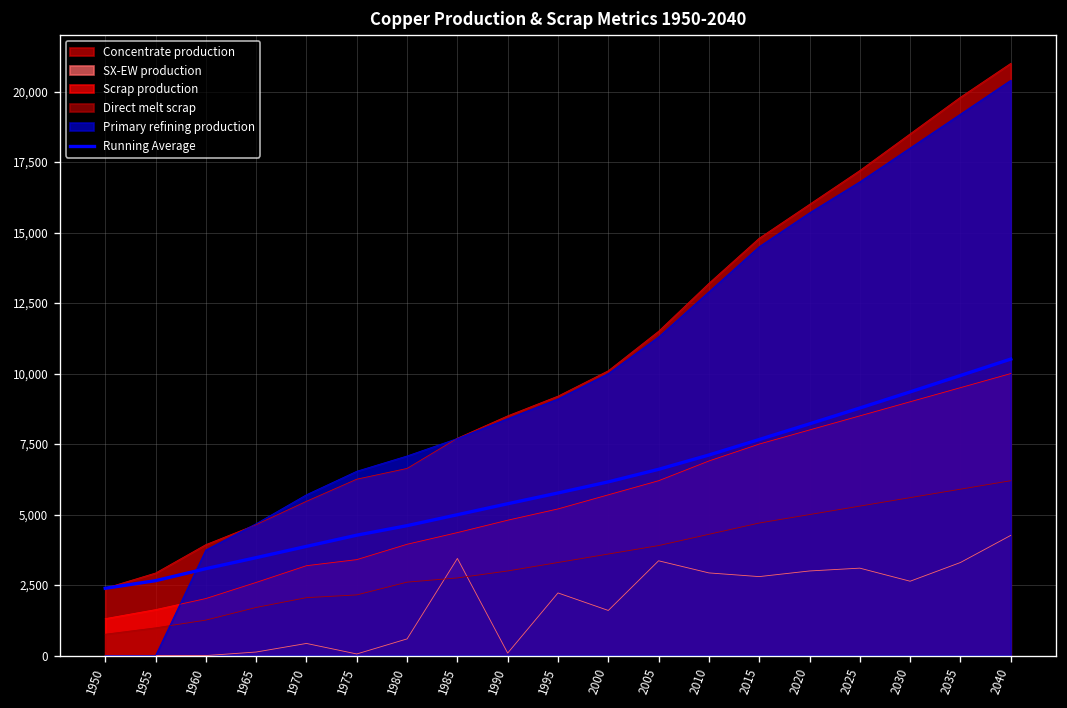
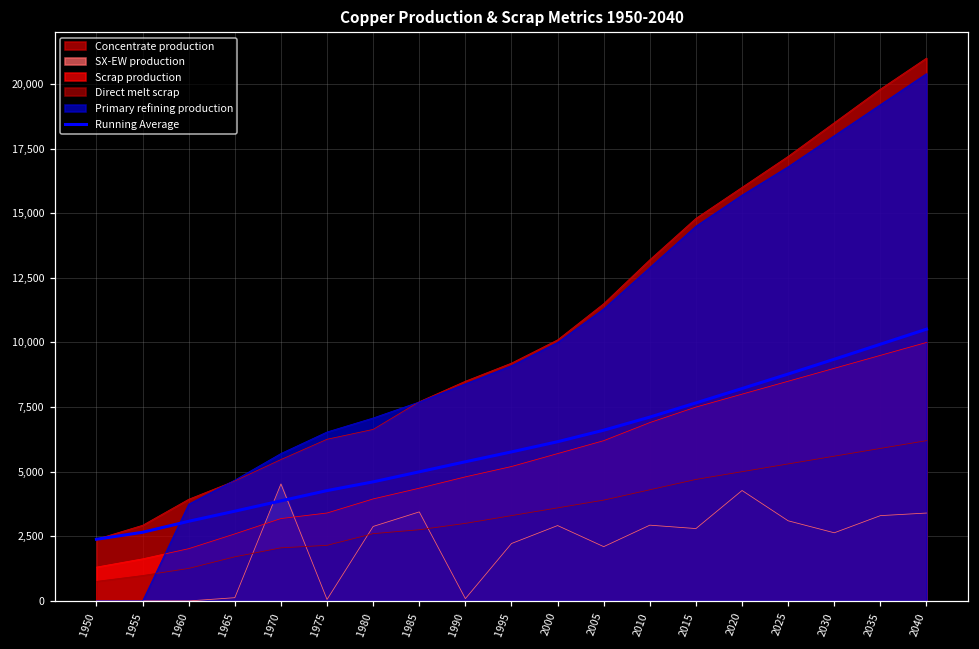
  {
    "SX-EW production": {
      "1960": "0",
      "1965": "100",
-     "1970": "400",
+     "1970": "4,500",
      "1975": "100",
-     "1980": "600",
+     "1980": "2,900",
      "1985": "3,400",
      "1990": "100",
      "1995": "2,200",
-     "2000": "1,600",
-     "2005": "3,400",
+     "2000": "2,900",
+     "2005": "2,100",
      "2010": "2,900",
      "2015": "2,800",
-     "2020": "3,000",
+     "2020": "4,300",
      "2025": "3,100",
      "2030": "2,600",
      "2035": "3,300",
-     "2040": "4,300"
+     "2040": "3,400"
    }
  }
